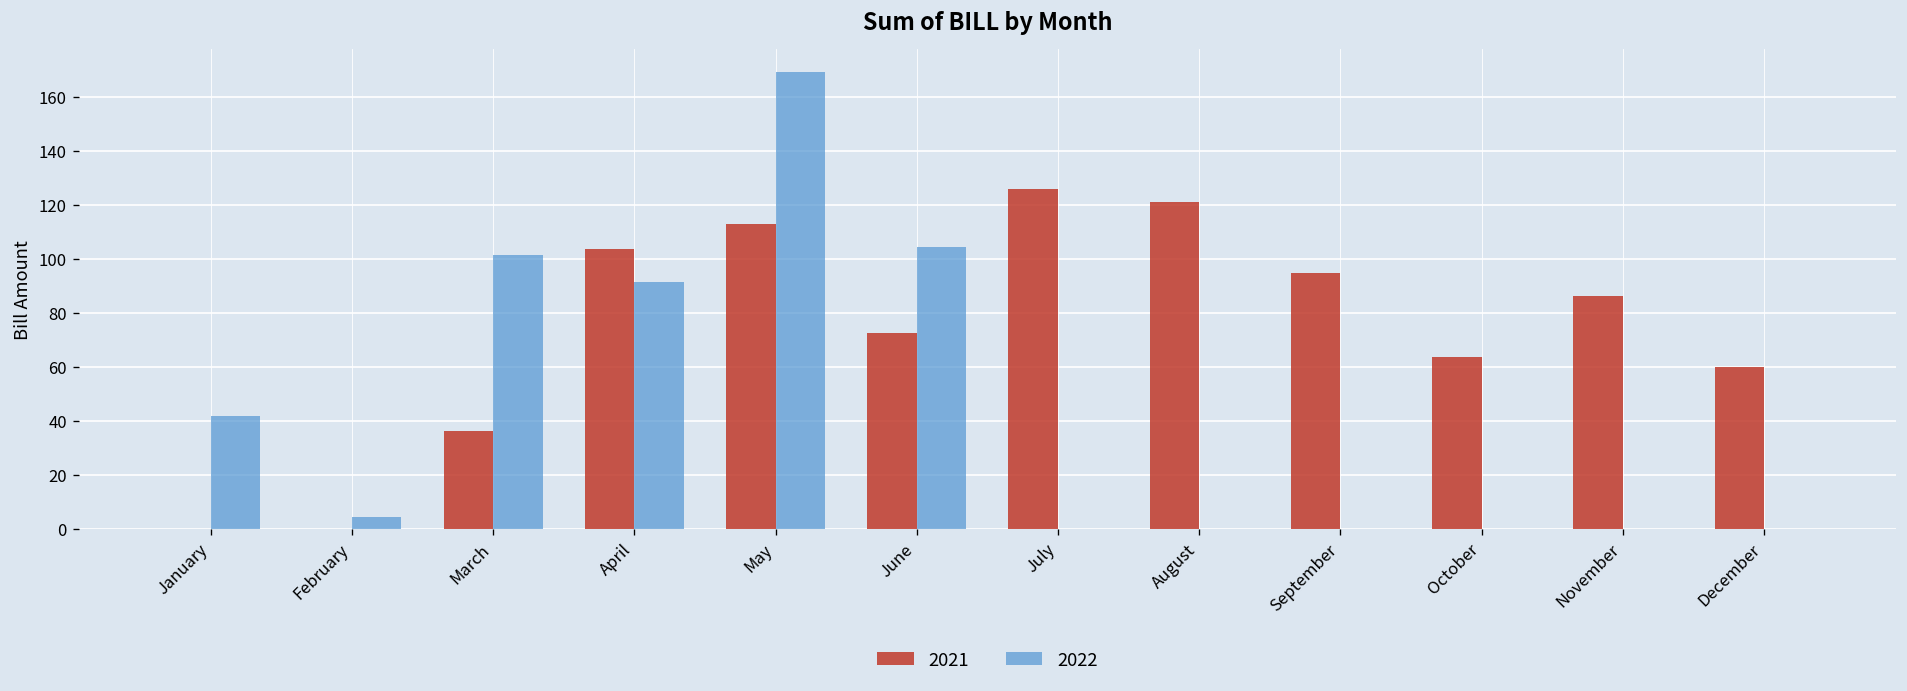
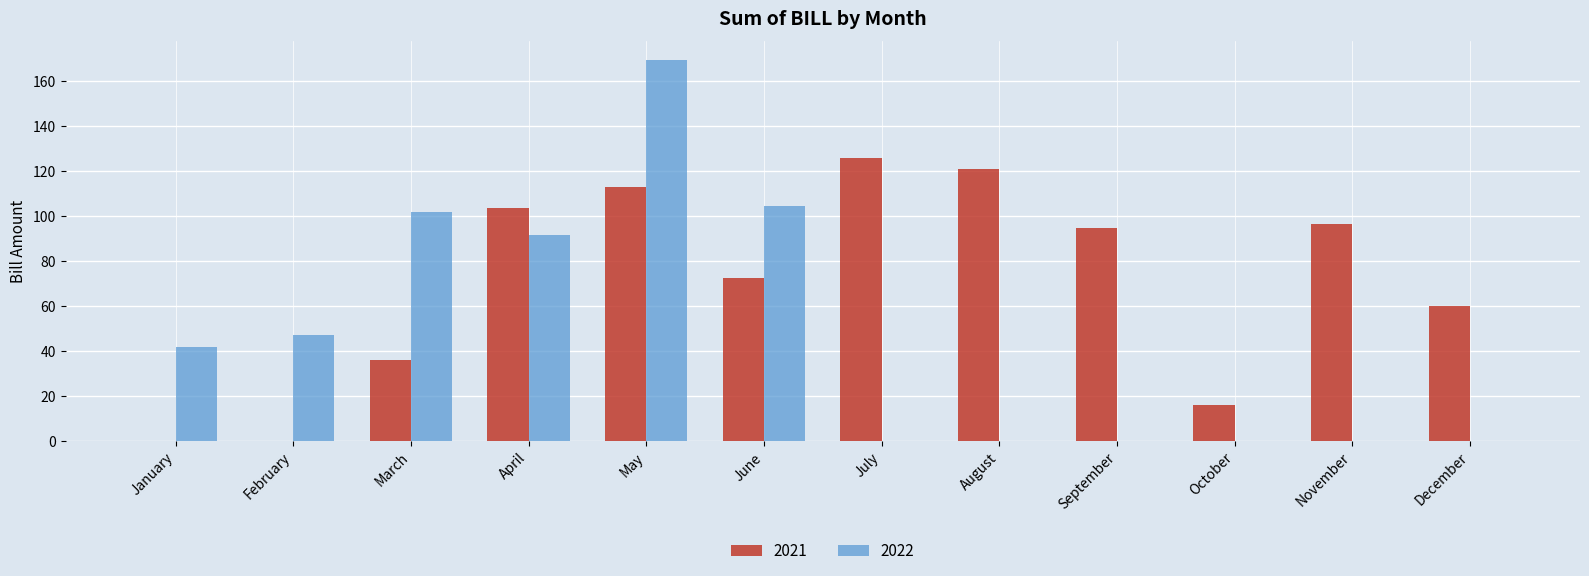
  {
    "2021": {
      "January": 0,
      "February": 0,
      "March": 36,
      "April": 104,
      "May": 113,
      "June": 73,
      "July": 126,
      "August": 121,
      "September": 95,
-     "October": 64,
-     "November": 86,
+     "October": 16,
+     "November": 97,
      "December": 60
    },
    "2022": {
      "January": 42,
-     "February": 5,
+     "February": 47,
      "March": 102,
      "April": 92,
      "May": 169,
      "June": 105,
      "July": 0,
      "August": 0,
      "September": 0,
      "October": 0,
      "November": 0,
      "December": 0
    }
  }
